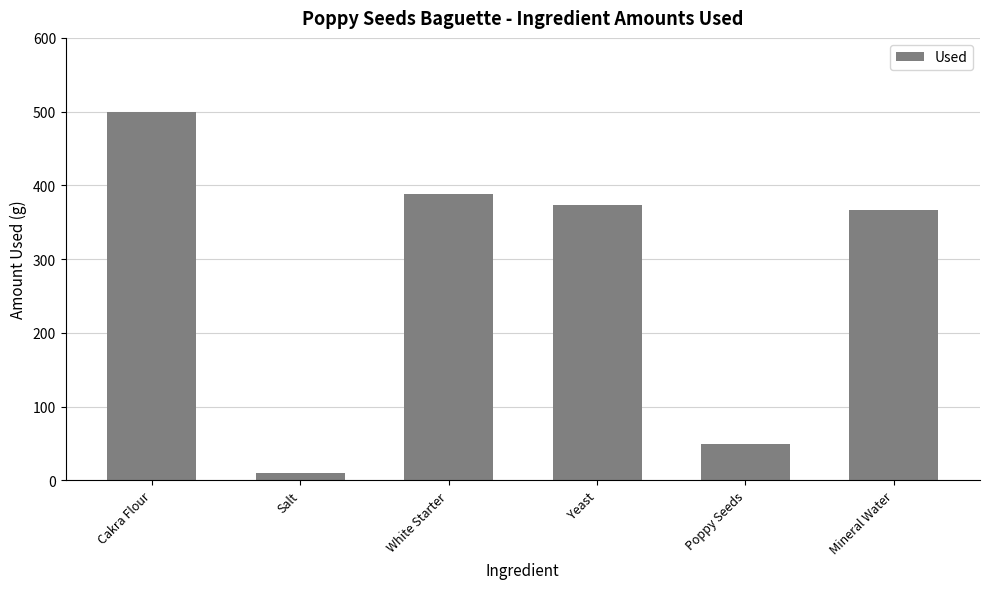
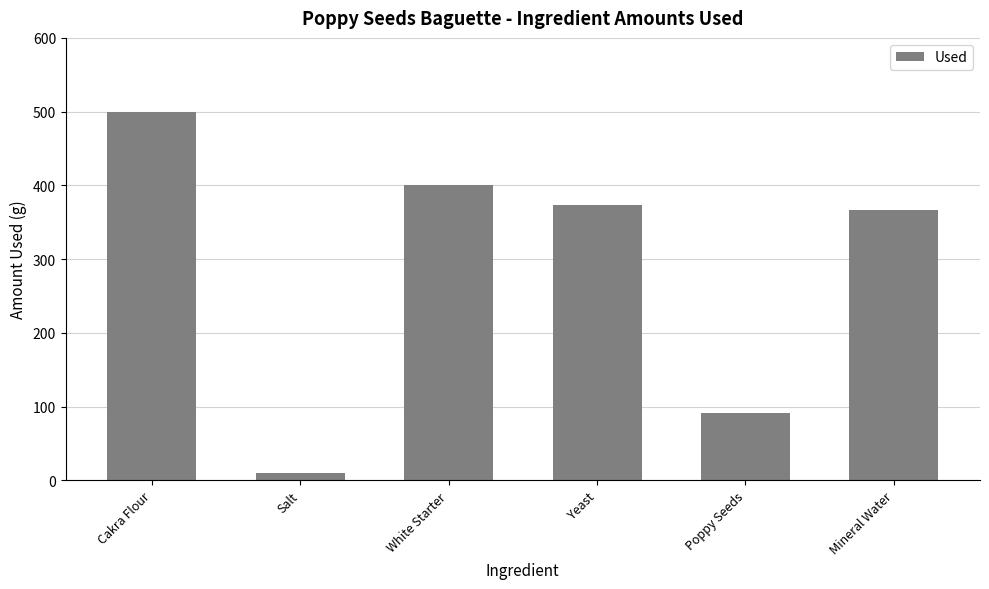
  {
    "Cakra Flour": 500,
    "Salt": 10,
-   "White Starter": 390,
+   "White Starter": 400,
    "Yeast": 370,
-   "Poppy Seeds": 50,
+   "Poppy Seeds": 90,
    "Mineral Water": 370
  }
